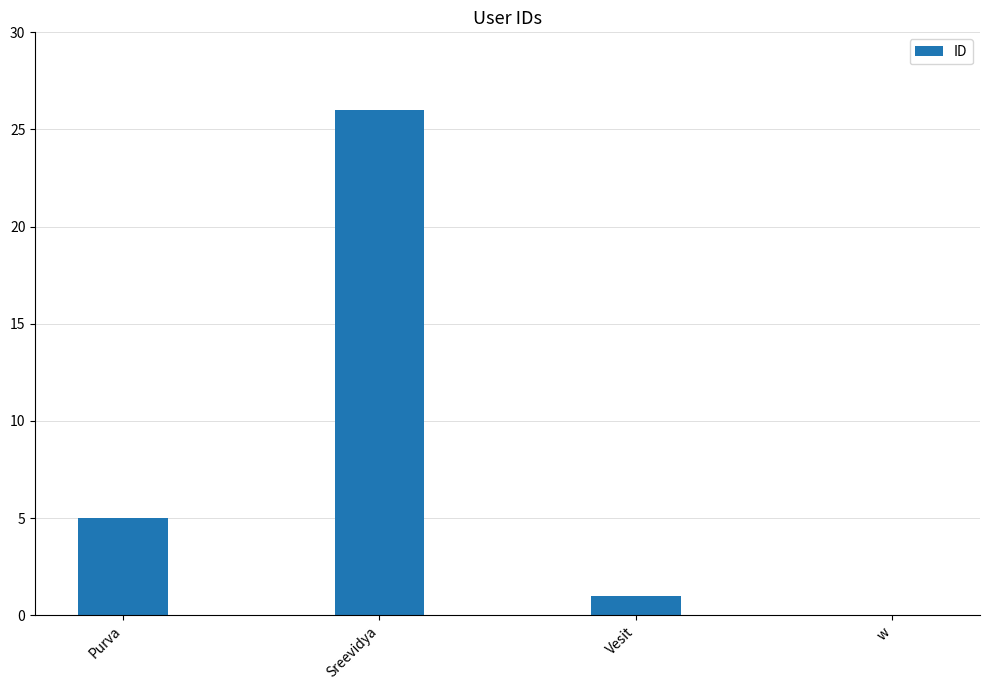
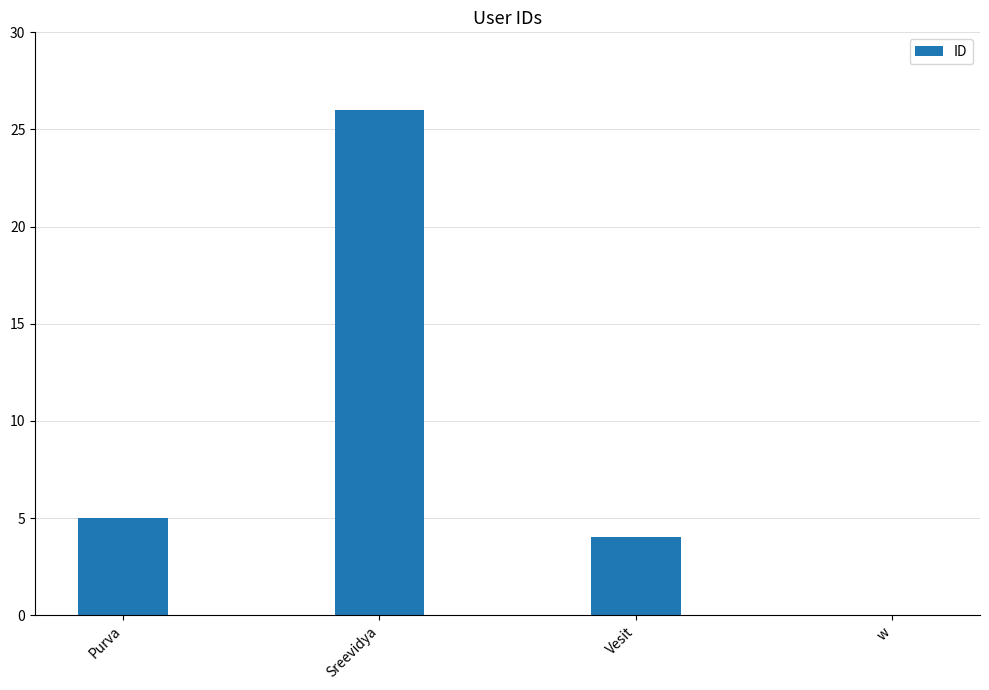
  {
    "Purva": 5,
    "Sreevidya": 26,
-   "Vesit": 1,
+   "Vesit": 4,
    "w": 0
  }
